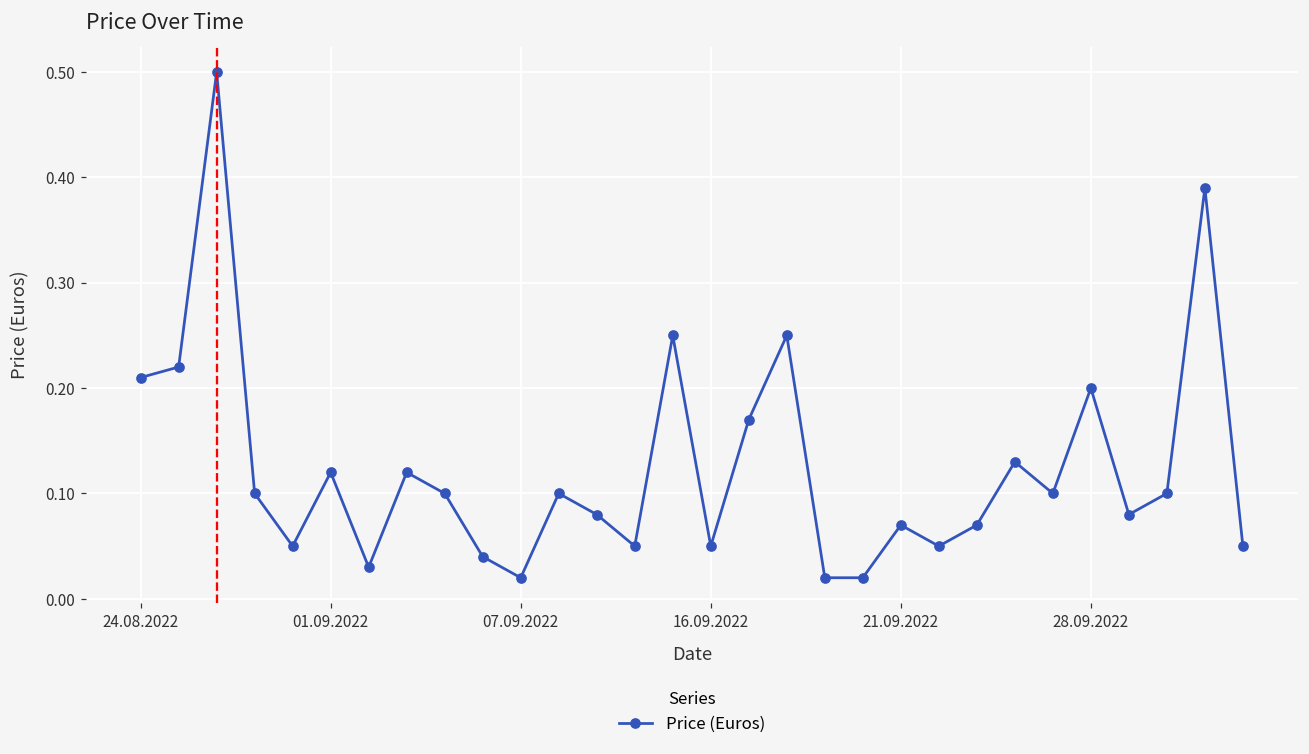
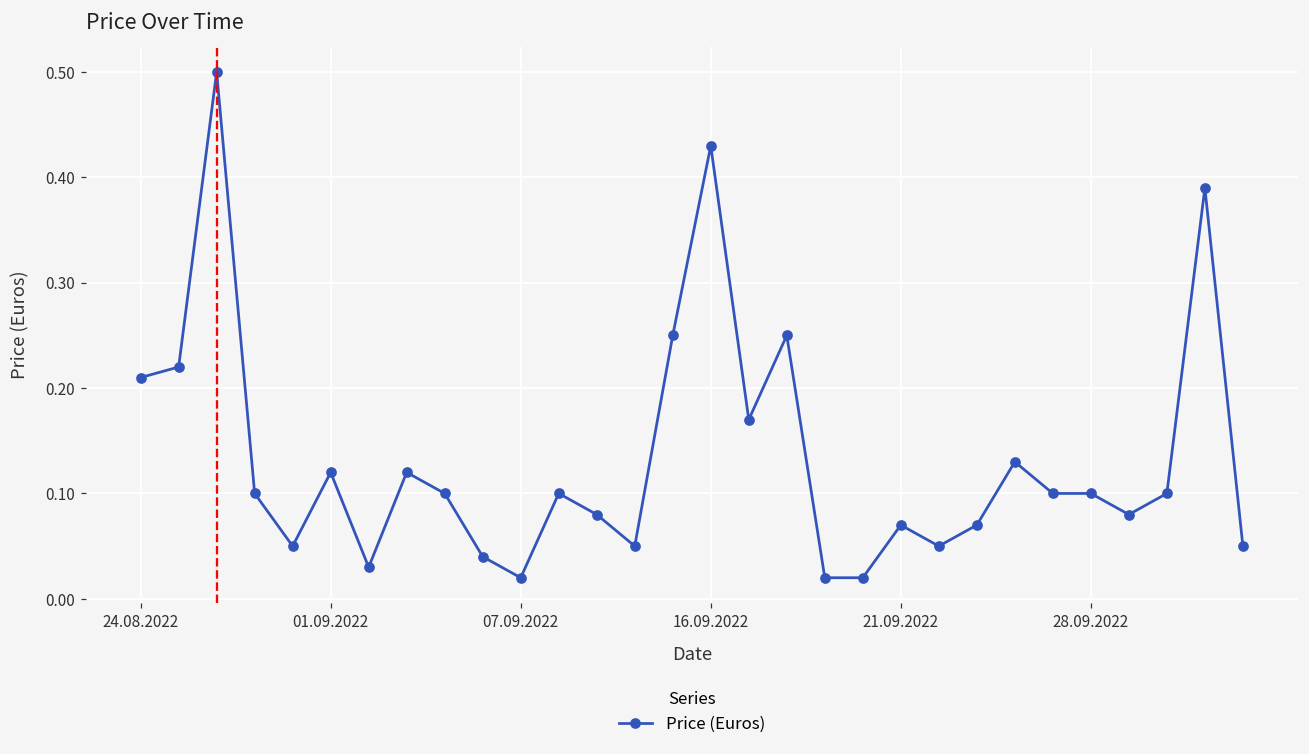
  {
    "24.08.2022": 0.21,
    "01.09.2022": 0.12,
    "07.09.2022": 0.02,
-   "16.09.2022": 0.05,
+   "16.09.2022": 0.43,
    "21.09.2022": 0.07,
-   "28.09.2022": 0.2
+   "28.09.2022": 0.1
  }
